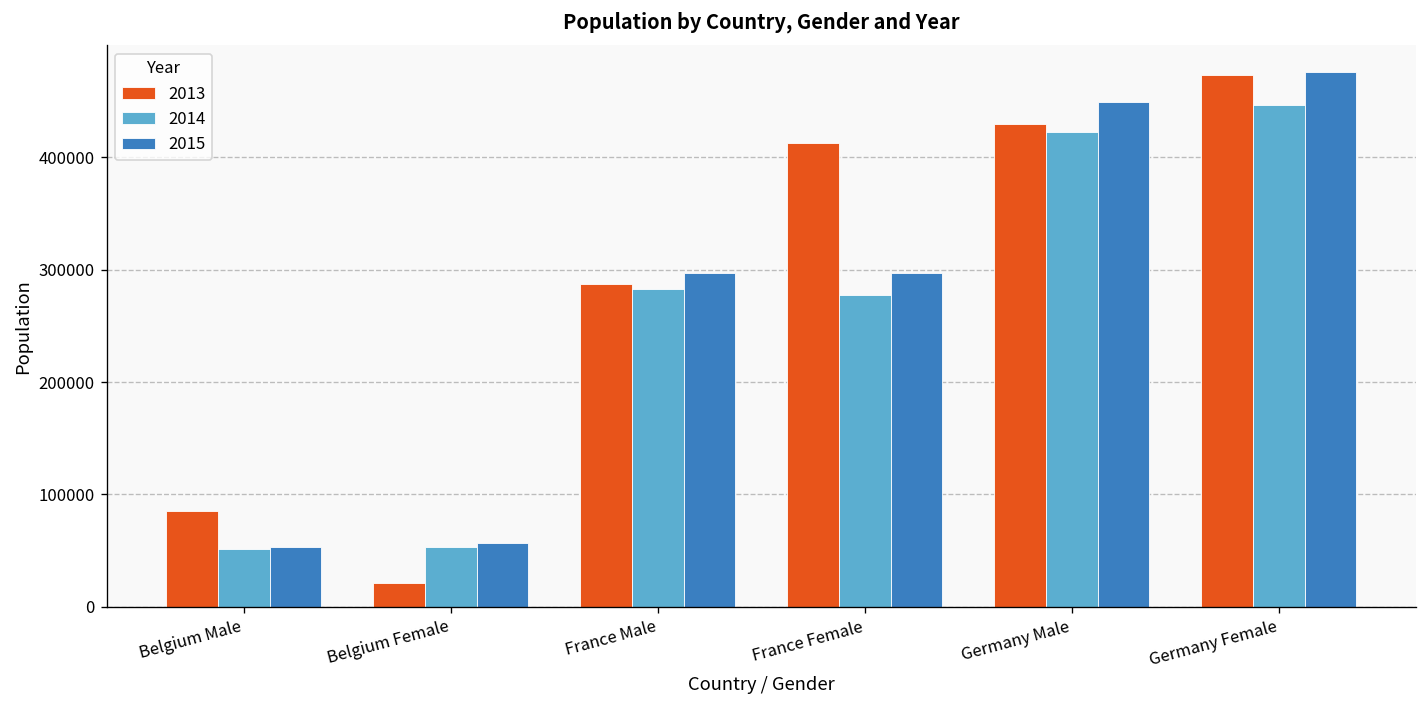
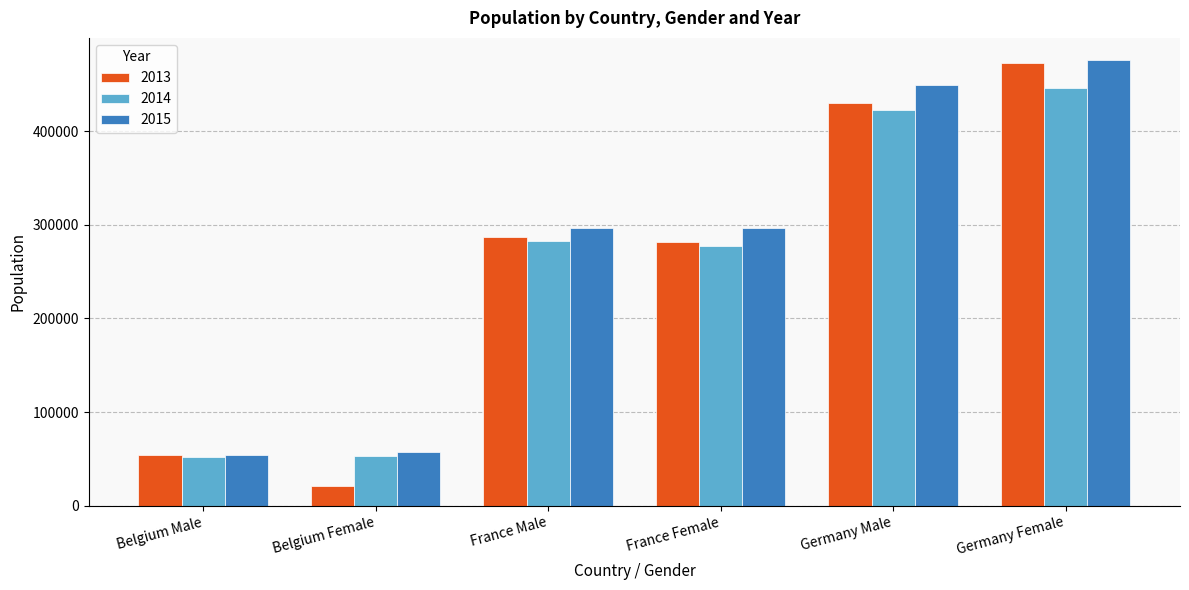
  {
    "2013": {
-     "Belgium Male": 90000,
+     "Belgium Male": 50000,
      "Belgium Female": 20000,
      "France Male": 290000,
-     "France Female": 410000,
+     "France Female": 280000,
      "Germany Male": 430000,
      "Germany Female": 470000
    }
  }
